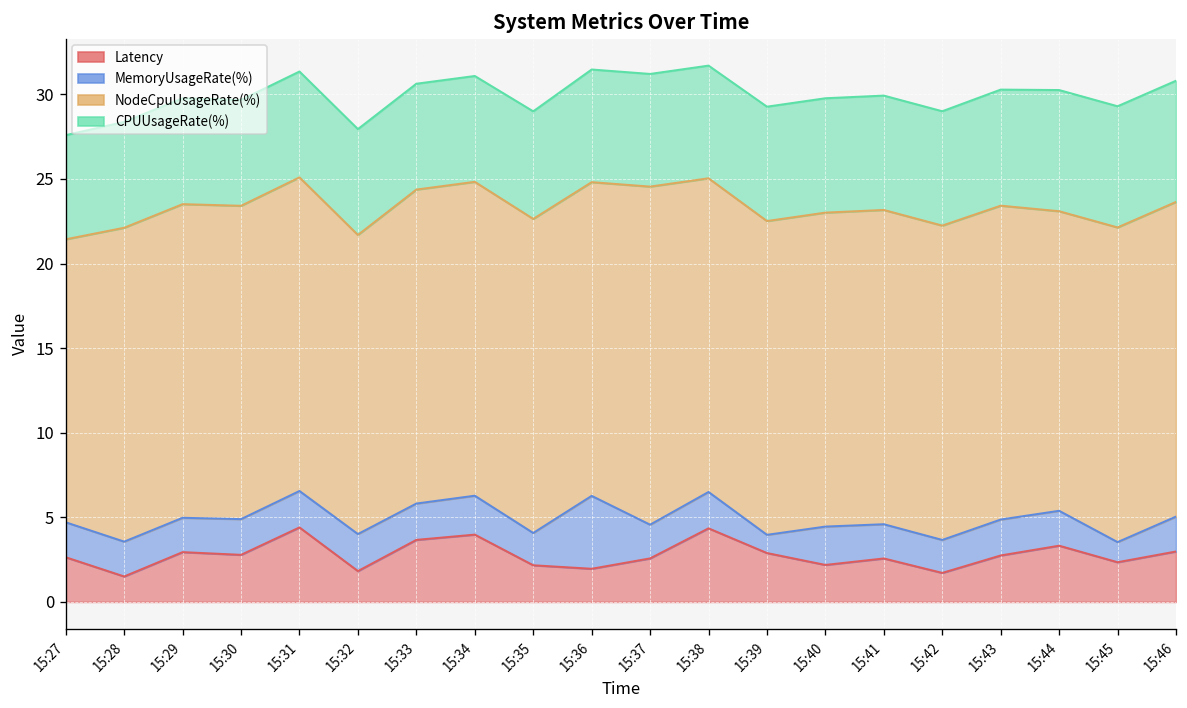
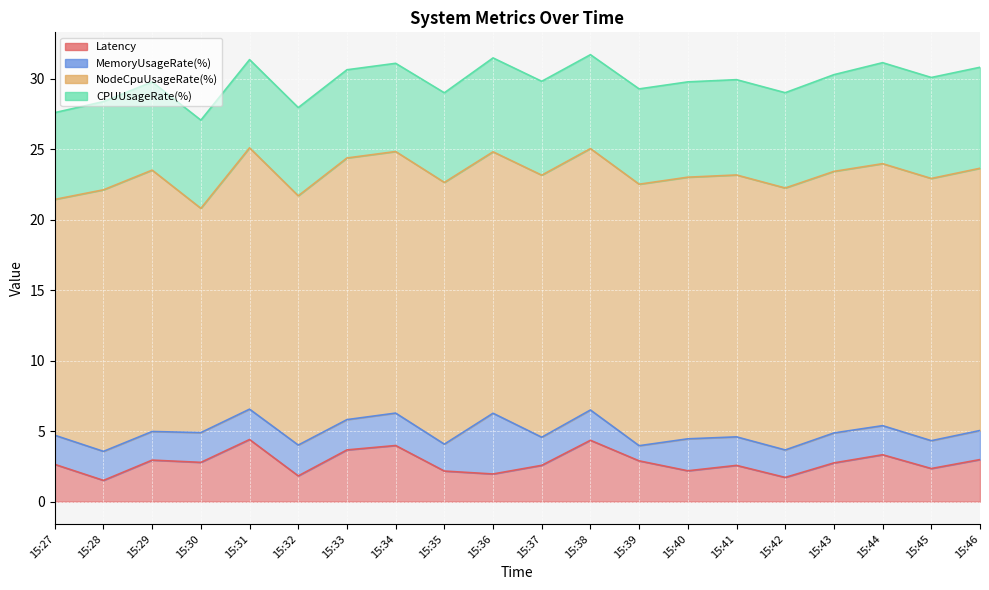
  {
    "Latency": {
      "15:27": 2.6,
      "15:28": 1.5,
      "15:29": 2.9,
      "15:30": 2.8,
      "15:31": 4.4,
      "15:32": 1.8,
      "15:33": 3.7,
      "15:34": 4.0,
      "15:35": 2.2,
      "15:36": 2.0,
      "15:37": 2.6,
      "15:38": 4.3,
      "15:39": 2.9,
      "15:40": 2.2,
      "15:41": 2.6,
      "15:42": 1.7,
      "15:43": 2.7,
      "15:44": 3.3,
      "15:45": 2.3,
      "15:46": 3.0
    },
    "MemoryUsageRate(%)": {
      "15:27": 2.1,
      "15:28": 2.1,
      "15:29": 2.0,
      "15:30": 2.1,
      "15:31": 2.2,
      "15:32": 2.2,
      "15:33": 2.1,
      "15:34": 2.3,
      "15:35": 1.9,
      "15:36": 4.3,
      "15:37": 2.0,
      "15:38": 2.1,
      "15:39": 1.1,
      "15:40": 2.3,
      "15:41": 2.0,
      "15:42": 1.9,
      "15:43": 2.1,
      "15:44": 2.1,
-     "15:45": 1.2,
+     "15:45": 2.0,
      "15:46": 2.1
    },
    "NodeCpuUsageRate(%)": {
      "15:27": 16.7,
      "15:28": 18.6,
      "15:29": 18.5,
-     "15:30": 18.5,
+     "15:30": 15.9,
      "15:31": 18.5,
      "15:32": 17.7,
      "15:33": 18.6,
      "15:34": 18.6,
      "15:35": 18.6,
      "15:36": 18.5,
-     "15:37": 20.0,
+     "15:37": 18.6,
      "15:38": 18.5,
      "15:39": 18.5,
      "15:40": 18.6,
      "15:41": 18.6,
      "15:42": 18.6,
      "15:43": 18.6,
-     "15:44": 17.7,
+     "15:44": 18.6,
      "15:45": 18.6,
      "15:46": 18.6
    },
    "CPUUsageRate(%)": {
      "15:27": 6.2,
      "15:31": 6.3,
      "15:32": 6.3,
      "15:33": 6.3,
      "15:34": 6.3,
      "15:35": 6.4,
      "15:36": 6.7,
      "15:37": 6.7,
      "15:38": 6.7,
      "15:39": 6.8,
      "15:40": 6.8,
      "15:41": 6.8,
      "15:42": 6.8,
      "15:43": 6.9,
      "15:44": 7.2,
      "15:45": 7.2,
      "15:46": 7.2
    }
  }
